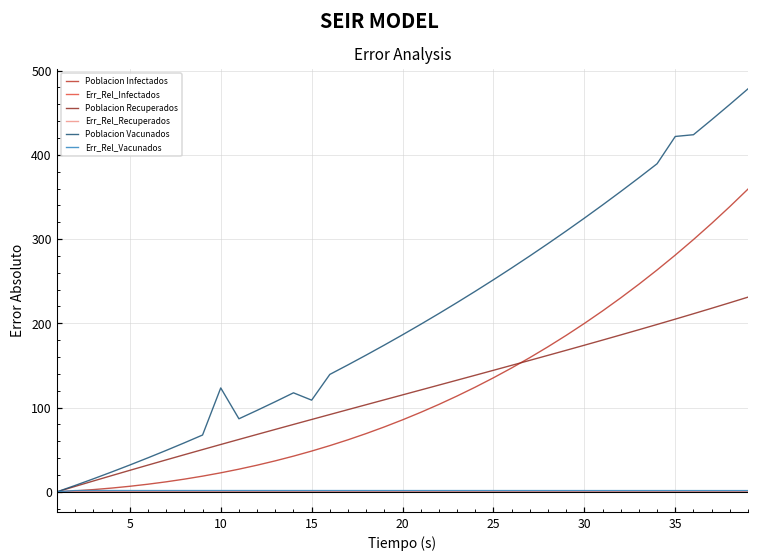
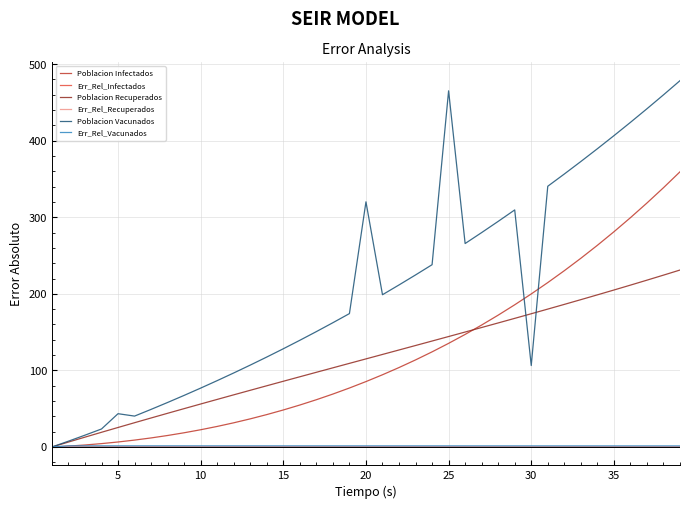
  {
    "Poblacion Vacunados": {
-     "5": 30,
-     "10": 120,
-     "15": 110,
-     "20": 190,
-     "25": 250,
-     "30": 320,
-     "35": 420
+     "5": 40,
+     "10": 80,
+     "15": 130,
+     "20": 320,
+     "25": 470,
+     "30": 110,
+     "35": 410
    }
  }
